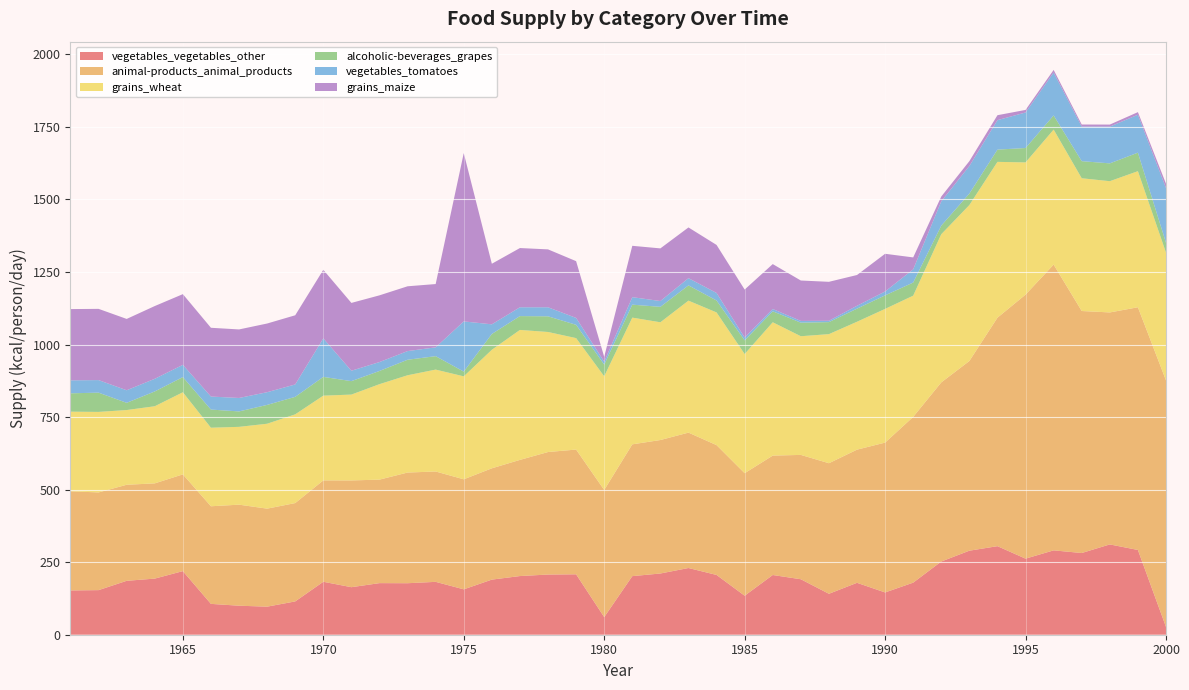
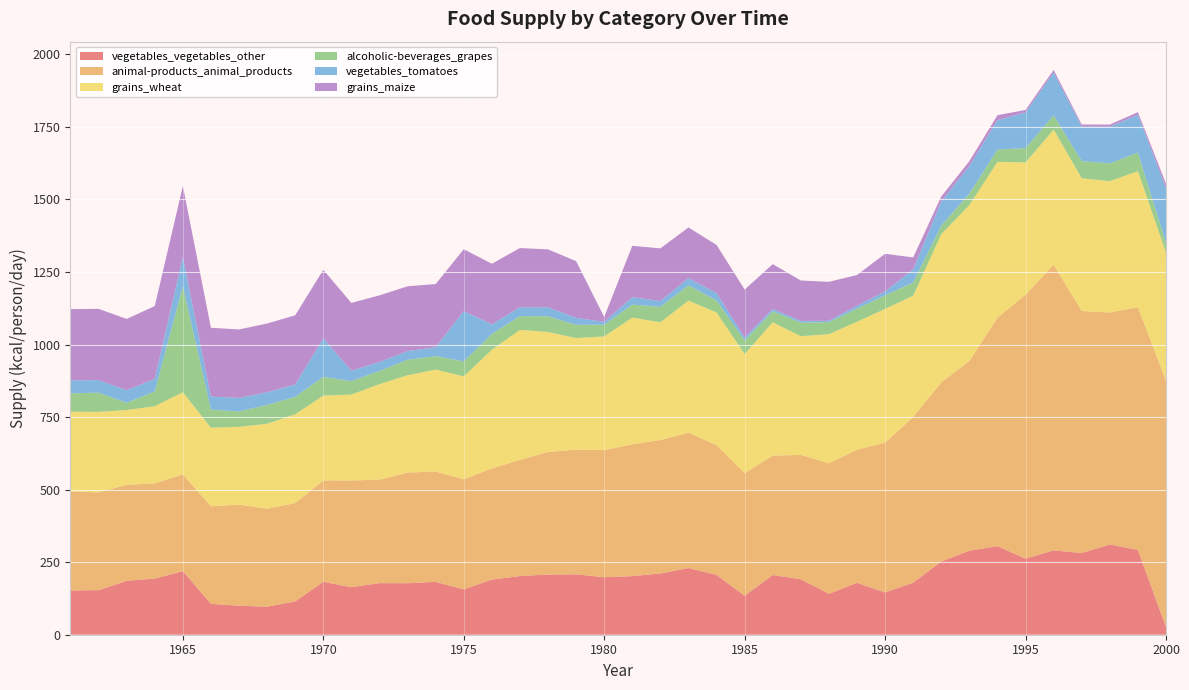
  {
    "vegetables_vegetables_other": {
      "1965": 220,
      "1970": 180,
      "1975": 160,
-     "1980": 60,
+     "1980": 200,
      "1985": 130,
      "1990": 150,
      "1995": 260,
      "2000": 30
    },
    "alcoholic-beverages_grapes": {
-     "1965": 50,
+     "1965": 360,
      "1970": 60,
-     "1975": 20,
+     "1975": 50,
      "1980": 40,
      "1985": 50,
      "1990": 50,
      "1995": 50,
      "2000": 30
    },
    "vegetables_tomatoes": {
-     "1965": 40,
+     "1965": 100,
      "1970": 130,
      "1975": 170,
      "1980": 10,
      "1985": 10,
      "1990": 10,
      "1995": 120,
      "2000": 190
    },
    "grains_maize": {
      "1965": 240,
      "1970": 240,
-     "1975": 580,
+     "1975": 210,
      "1980": 20,
      "1985": 170,
      "1990": 130,
      "1995": 10,
      "2000": 10
    }
  }
